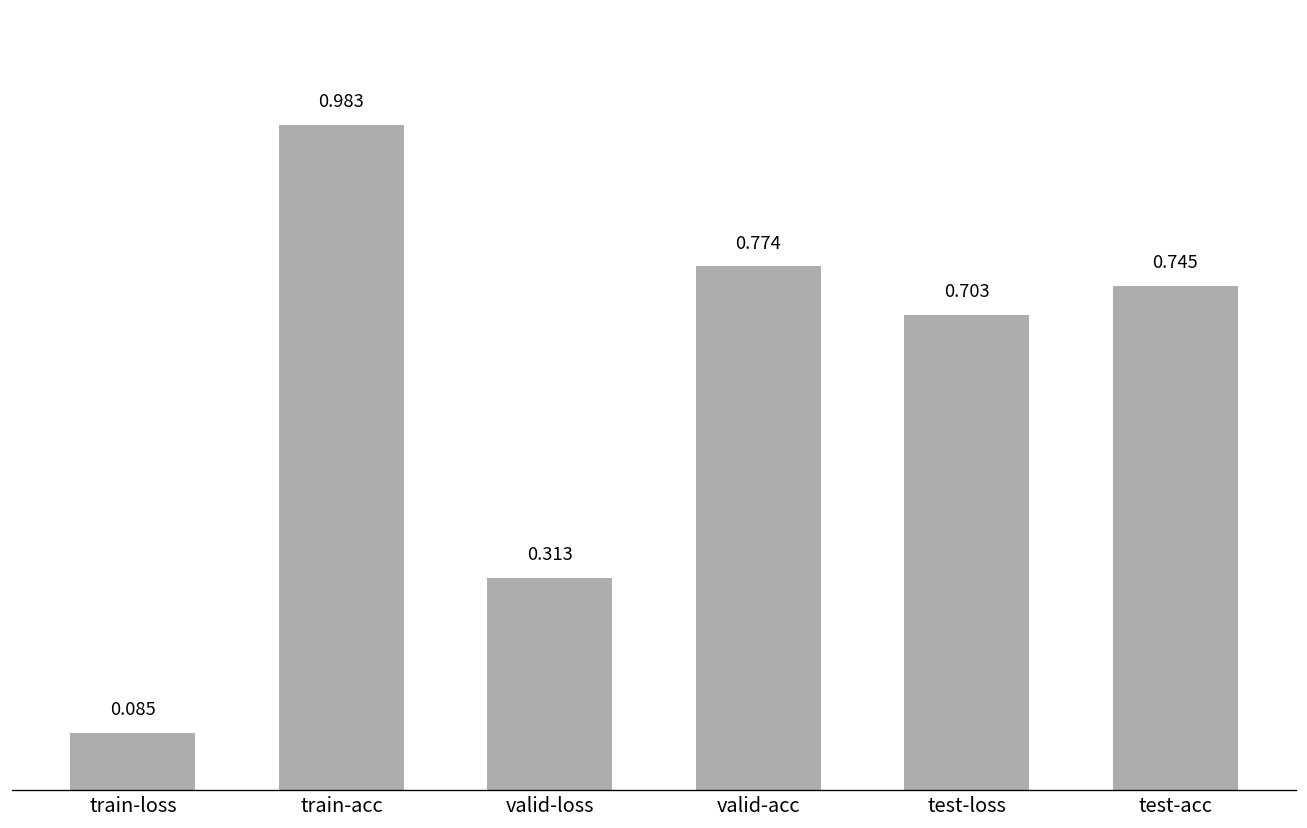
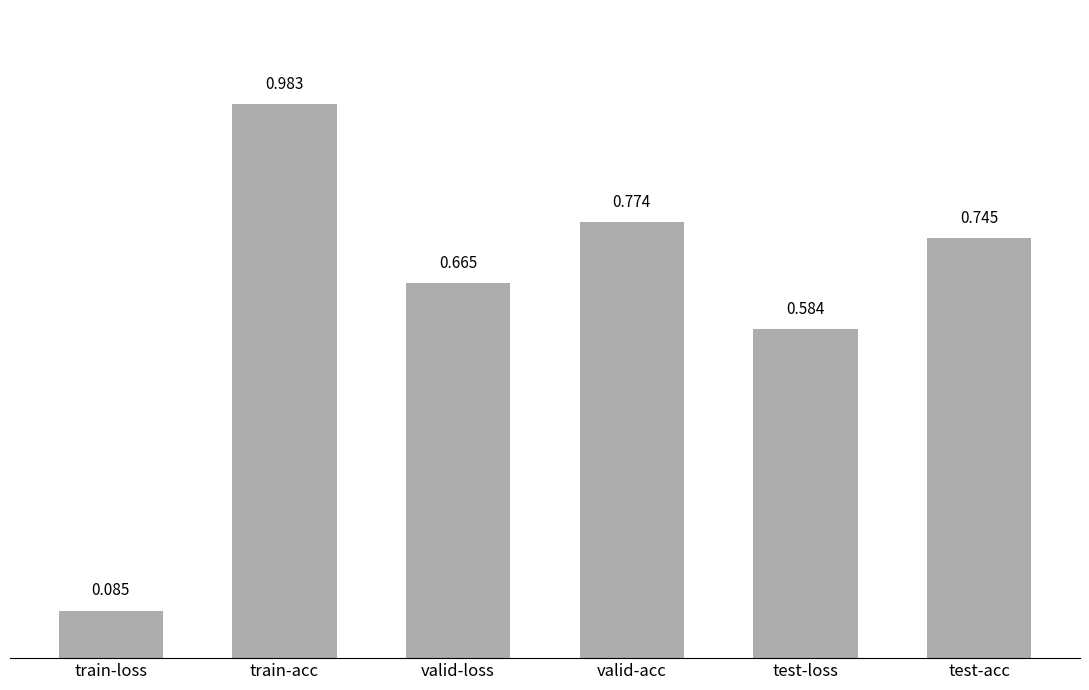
  {
    "train-loss": 0.085,
    "train-acc": 0.983,
-   "valid-loss": 0.313,
+   "valid-loss": 0.665,
    "valid-acc": 0.774,
-   "test-loss": 0.703,
+   "test-loss": 0.584,
    "test-acc": 0.745
  }
